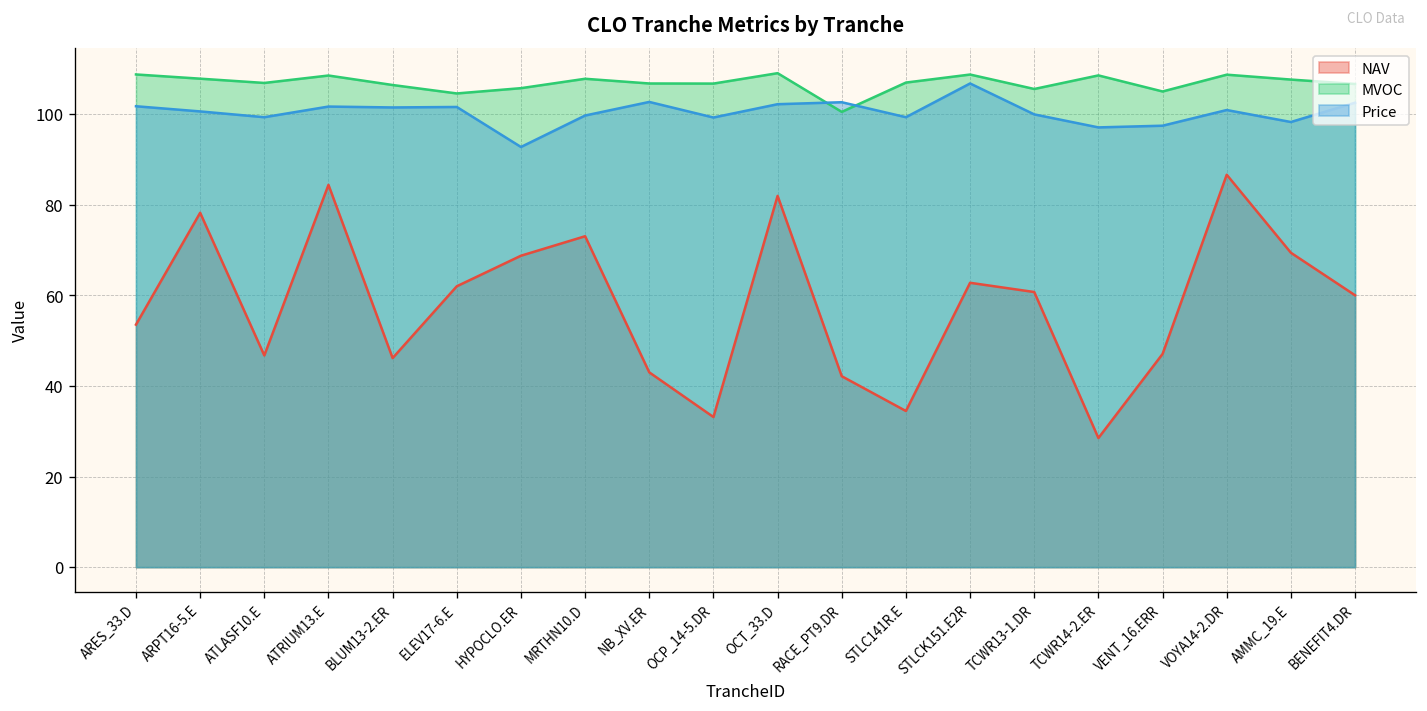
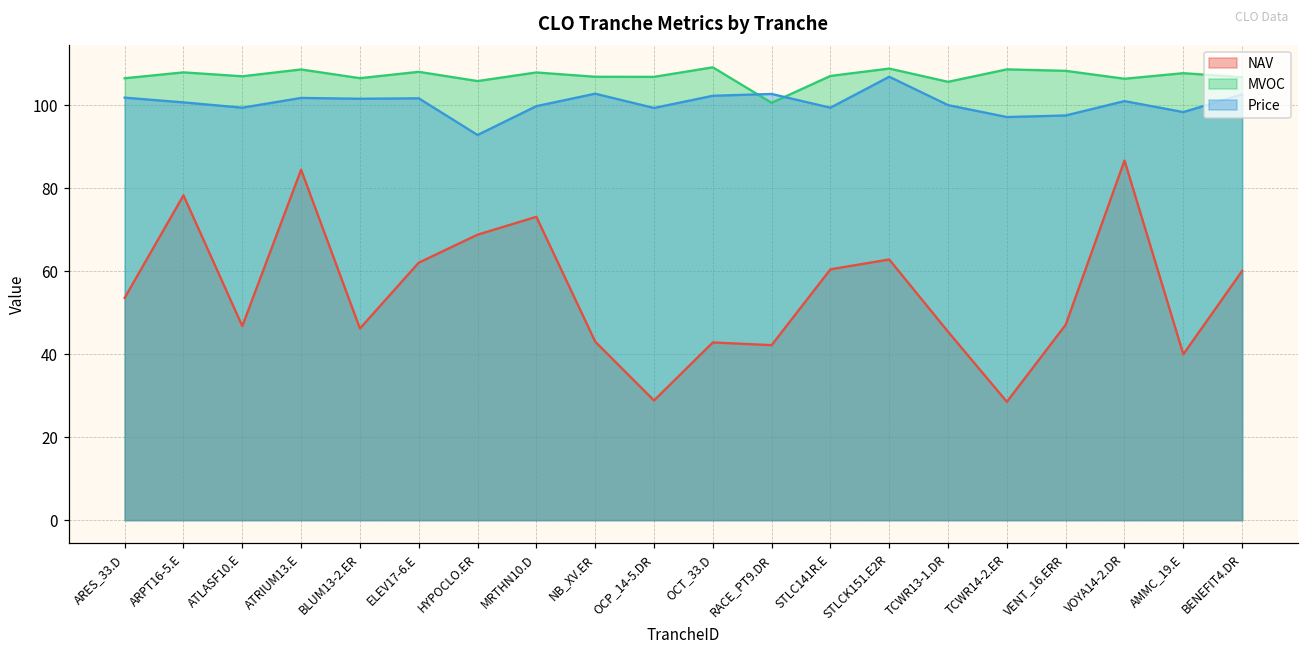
  {
    "NAV": {
      "ARES_33.D": 54,
      "ARPT16-5.E": 78,
      "ATLASF10.E": 47,
      "ATRIUM13.E": 84,
      "BLUM13-2.ER": 46,
      "ELEV17-6.E": 62,
      "HYPOCLO.ER": 69,
      "MRTHN10.D": 73,
      "NB_XV.ER": 43,
-     "OCP_14-5.DR": 33,
-     "OCT_33.D": 82,
+     "OCP_14-5.DR": 29,
+     "OCT_33.D": 43,
      "RACE_PT9.DR": 42,
-     "STLC141R.E": 34,
+     "STLC141R.E": 60,
      "STLCK151.E2R": 63,
-     "TCWR13-1.DR": 61,
+     "TCWR13-1.DR": 45,
      "TCWR14-2.ER": 29,
      "VENT_16.ERR": 47,
      "VOYA14-2.DR": 87,
-     "AMMC_19.E": 69,
+     "AMMC_19.E": 40,
      "BENEFIT4.DR": 60
    },
    "MVOC": {
-     "ARES_33.D": 109,
+     "ARES_33.D": 106,
      "ARPT16-5.E": 108,
      "ATLASF10.E": 107,
      "ATRIUM13.E": 109,
      "BLUM13-2.ER": 106,
-     "ELEV17-6.E": 105,
+     "ELEV17-6.E": 108,
      "HYPOCLO.ER": 106,
      "MRTHN10.D": 108,
      "NB_XV.ER": 107,
      "OCP_14-5.DR": 107,
      "OCT_33.D": 109,
      "RACE_PT9.DR": 101,
      "STLC141R.E": 107,
      "STLCK151.E2R": 109,
      "TCWR13-1.DR": 106,
      "TCWR14-2.ER": 109,
-     "VENT_16.ERR": 105,
-     "VOYA14-2.DR": 109,
+     "VENT_16.ERR": 108,
+     "VOYA14-2.DR": 106,
      "AMMC_19.E": 108
    },
    "Price": {
      "ARES_33.D": 102,
      "ARPT16-5.E": 101,
      "ATLASF10.E": 99,
      "ATRIUM13.E": 102,
      "BLUM13-2.ER": 102,
      "ELEV17-6.E": 102,
      "HYPOCLO.ER": 93,
      "MRTHN10.D": 100,
      "NB_XV.ER": 103,
      "OCP_14-5.DR": 99,
      "OCT_33.D": 102,
      "RACE_PT9.DR": 103,
      "STLC141R.E": 99,
      "STLCK151.E2R": 107,
      "TCWR13-1.DR": 100,
      "TCWR14-2.ER": 97,
      "VENT_16.ERR": 98,
      "VOYA14-2.DR": 101,
      "AMMC_19.E": 98
    }
  }
